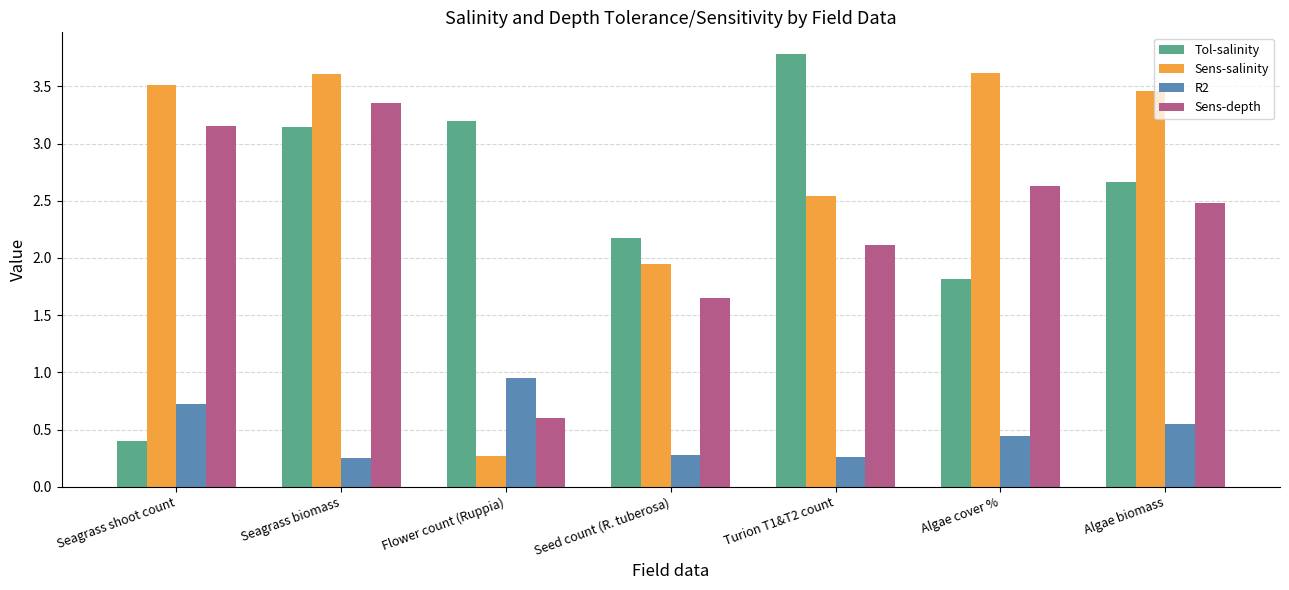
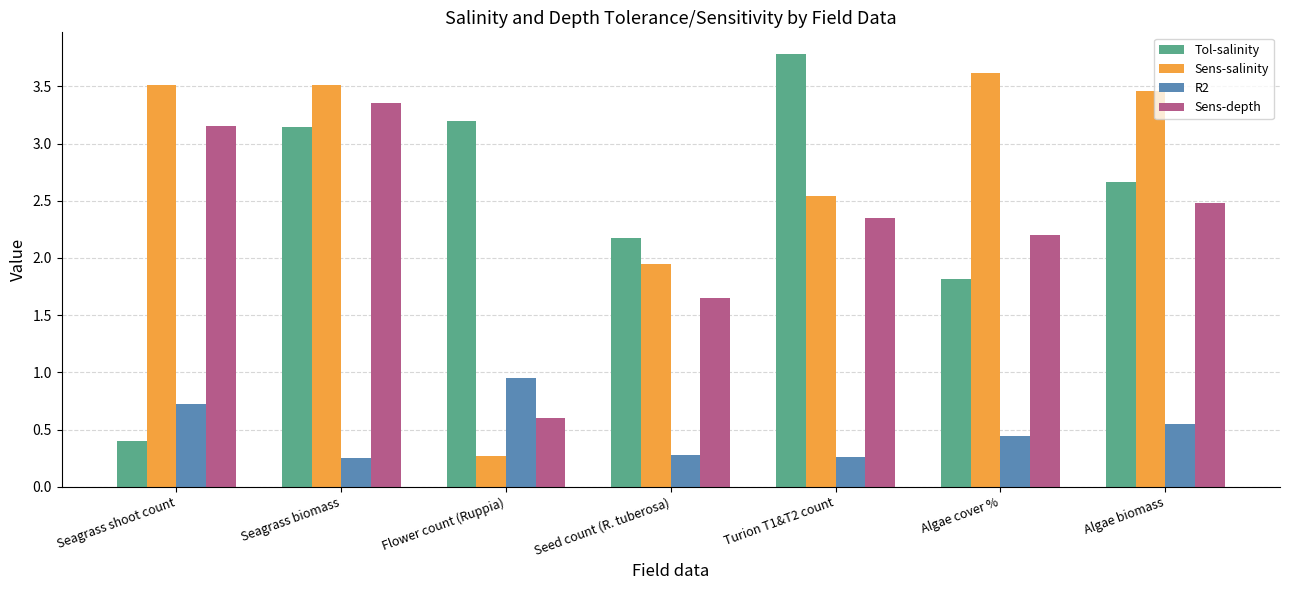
  {
    "Sens-salinity": {
      "Seagrass shoot count": 3.51,
-     "Seagrass biomass": 3.61,
+     "Seagrass biomass": 3.52,
      "Flower count (Ruppia)": 0.27,
      "Seed count (R. tuberosa)": 1.94,
      "Turion T1&T2 count": 2.55,
      "Algae cover %": 3.62,
      "Algae biomass": 3.46
    },
    "Sens-depth": {
      "Seagrass shoot count": 3.16,
      "Seagrass biomass": 3.36,
      "Flower count (Ruppia)": 0.60,
      "Seed count (R. tuberosa)": 1.65,
-     "Turion T1&T2 count": 2.11,
-     "Algae cover %": 2.63,
+     "Turion T1&T2 count": 2.35,
+     "Algae cover %": 2.21,
      "Algae biomass": 2.49
    }
  }
